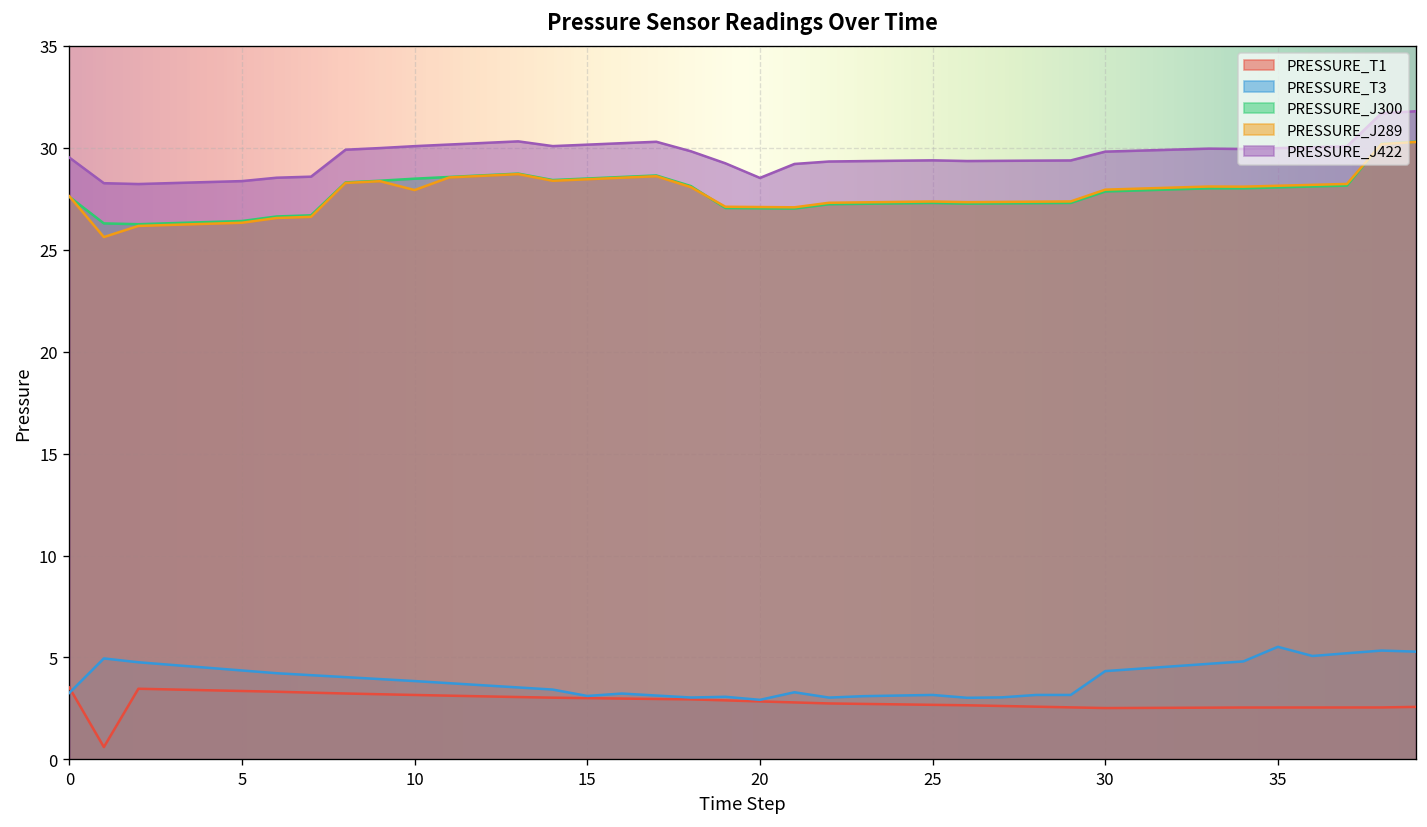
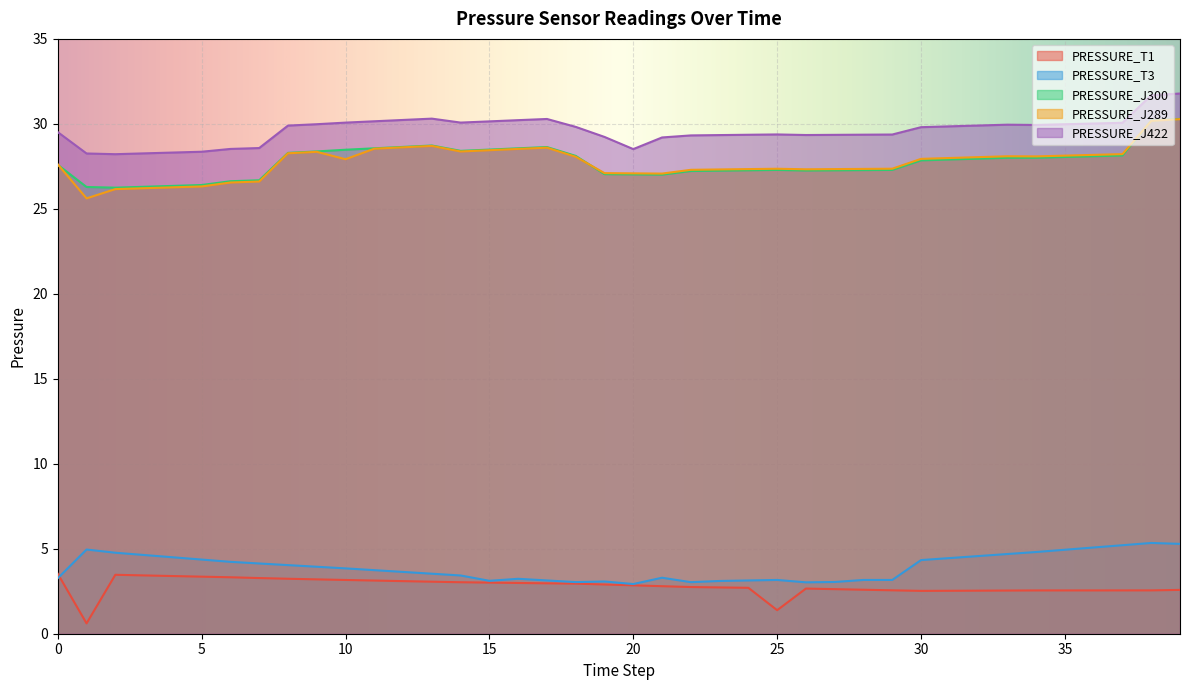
  {
    "PRESSURE_T1": {
      "0": 3.5,
      "5": 3.4,
      "10": 3.2,
-     "25": 2.7,
+     "25": 1.4,
      "30": 2.5,
      "35": 2.5
    },
    "PRESSURE_T3": {
      "0": 3.3,
      "5": 4.4,
      "10": 3.8,
      "25": 3.2,
      "30": 4.3,
-     "35": 5.5
+     "35": 4.9
    },
    "PRESSURE_J300": {
      "10": 28.5
    },
    "PRESSURE_J289": {
      "10": 27.9
    },
    "PRESSURE_J422": {
      "0": 29.5,
      "5": 28.4,
      "10": 30.1,
      "15": 30.1,
      "20": 28.5,
      "25": 29.4,
      "30": 29.8
    }
  }
